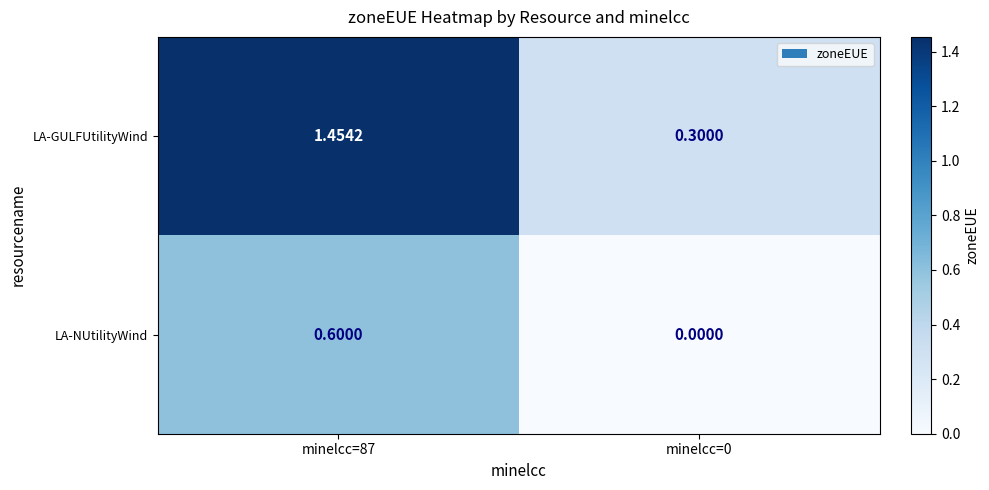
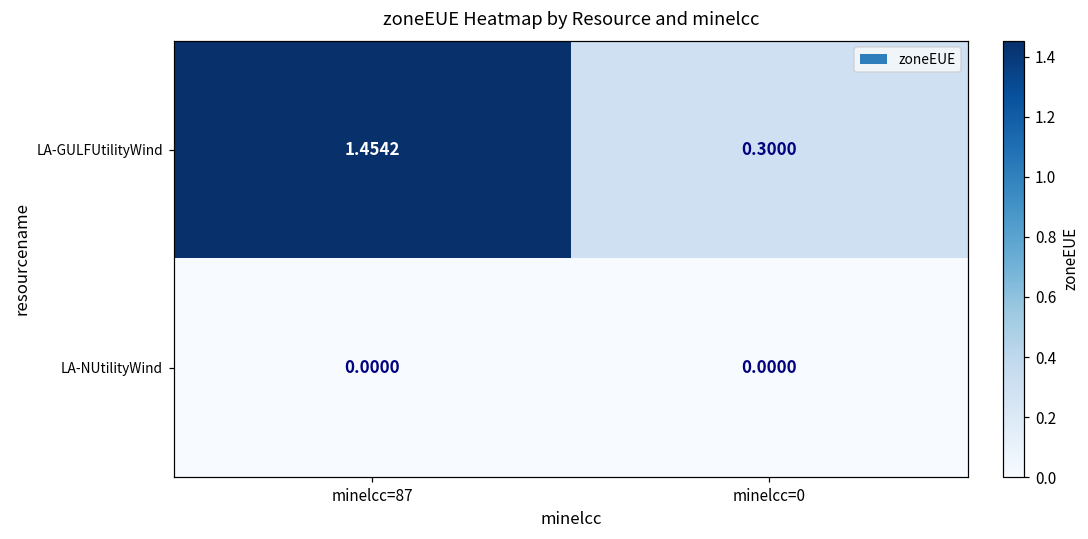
  {
    "LA-GULFUtilityWind": {
      "minelcc=87": 1.4542,
      "minelcc=0": 0.3000
    },
    "LA-NUtilityWind": {
-     "minelcc=87": 0.6000,
+     "minelcc=87": 0.0000,
      "minelcc=0": 0.0000
    }
  }
